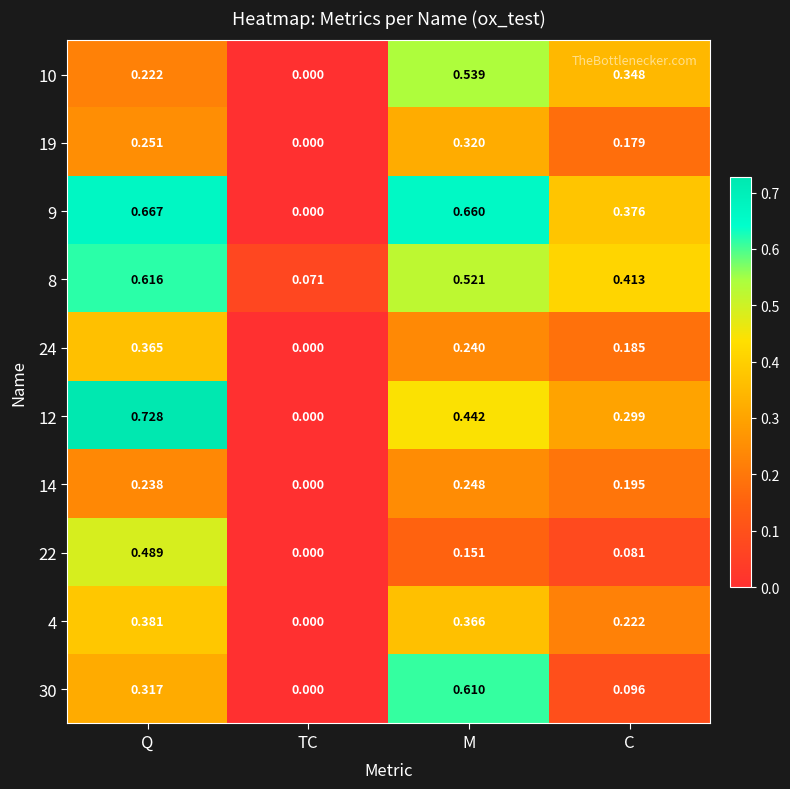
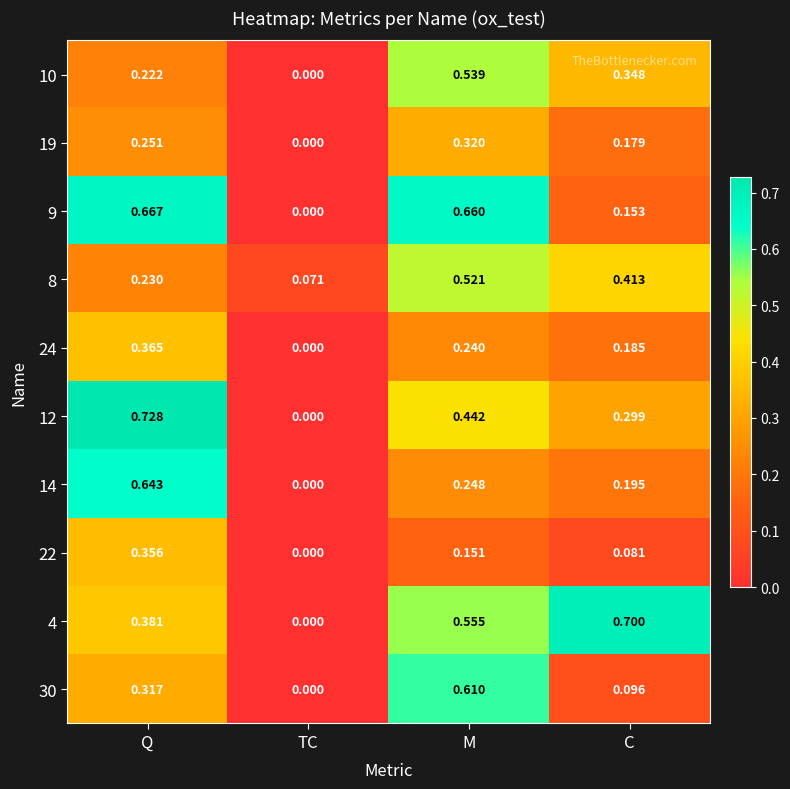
  {
    "10": {
      "Q": 0.222,
      "TC": 0.000,
      "M": 0.539
    },
    "19": {
      "Q": 0.251,
      "TC": 0.000,
      "M": 0.320,
      "C": 0.179
    },
    "9": {
      "Q": 0.667,
      "TC": 0.000,
      "M": 0.660,
-     "C": 0.376
+     "C": 0.153
    },
    "8": {
-     "Q": 0.616,
+     "Q": 0.230,
      "TC": 0.071,
      "M": 0.521,
      "C": 0.413
    },
    "24": {
      "Q": 0.365,
      "TC": 0.000,
      "M": 0.240,
      "C": 0.185
    },
    "12": {
      "Q": 0.728,
      "TC": 0.000,
      "M": 0.442,
      "C": 0.299
    },
    "14": {
-     "Q": 0.238,
+     "Q": 0.643,
      "TC": 0.000,
      "M": 0.248,
      "C": 0.195
    },
    "22": {
-     "Q": 0.489,
+     "Q": 0.356,
      "TC": 0.000,
      "M": 0.151,
      "C": 0.081
    },
    "4": {
      "Q": 0.381,
      "TC": 0.000,
-     "M": 0.366,
-     "C": 0.222
+     "M": 0.555,
+     "C": 0.700
    },
    "30": {
      "Q": 0.317,
      "TC": 0.000,
      "M": 0.610,
      "C": 0.096
    }
  }
